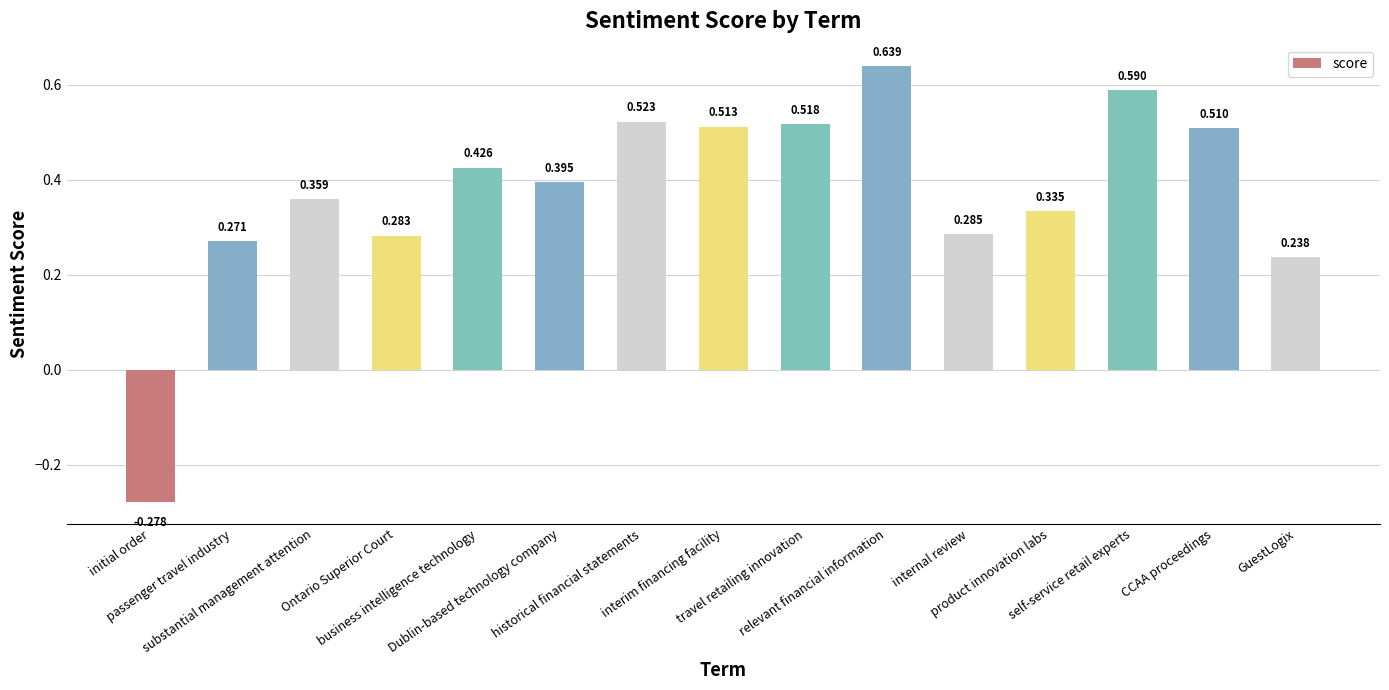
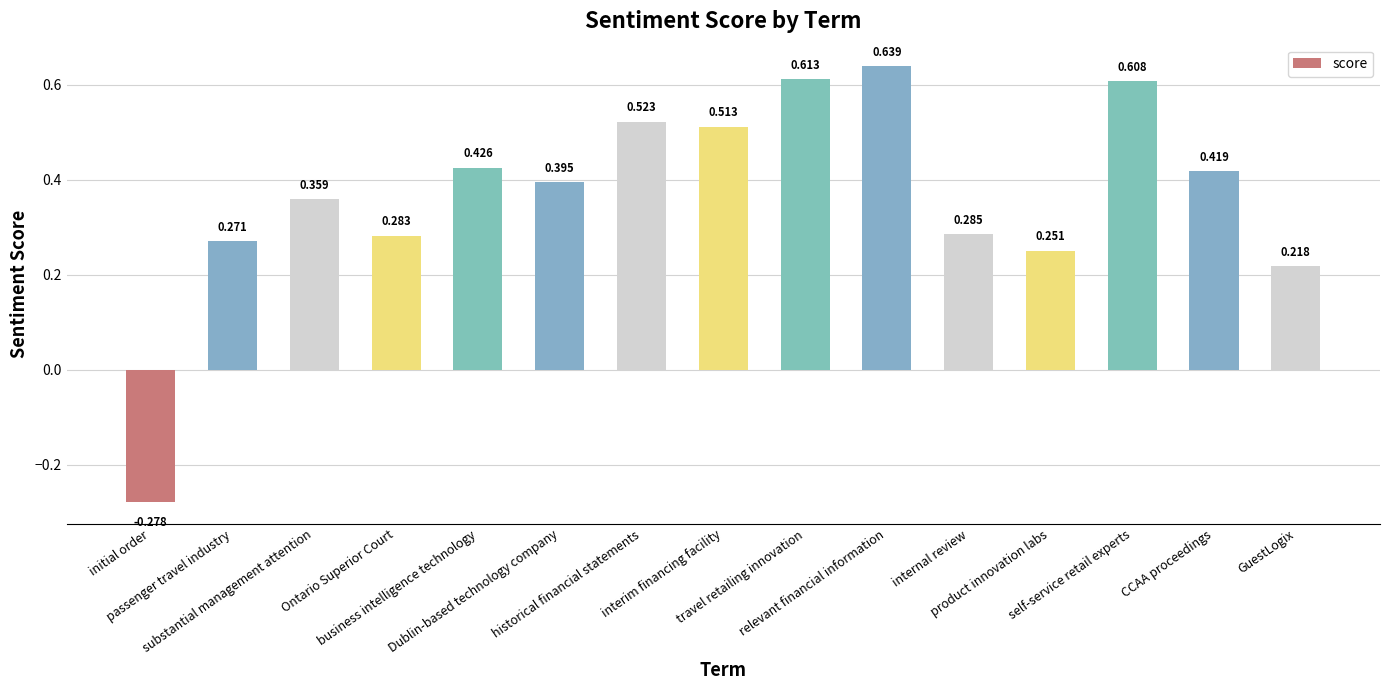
  {
    "initial order": -0.278,
    "passenger travel industry": 0.271,
    "substantial management attention": 0.359,
    "Ontario Superior Court": 0.283,
    "business intelligence technology": 0.426,
    "Dublin-based technology company": 0.395,
    "historical financial statements": 0.523,
    "interim financing facility": 0.513,
-   "travel retailing innovation": 0.518,
+   "travel retailing innovation": 0.613,
    "relevant financial information": 0.639,
    "internal review": 0.285,
-   "product innovation labs": 0.335,
-   "self-service retail experts": 0.590,
-   "CCAA proceedings": 0.510,
-   "GuestLogix": 0.238
+   "product innovation labs": 0.251,
+   "self-service retail experts": 0.608,
+   "CCAA proceedings": 0.419,
+   "GuestLogix": 0.218
  }
